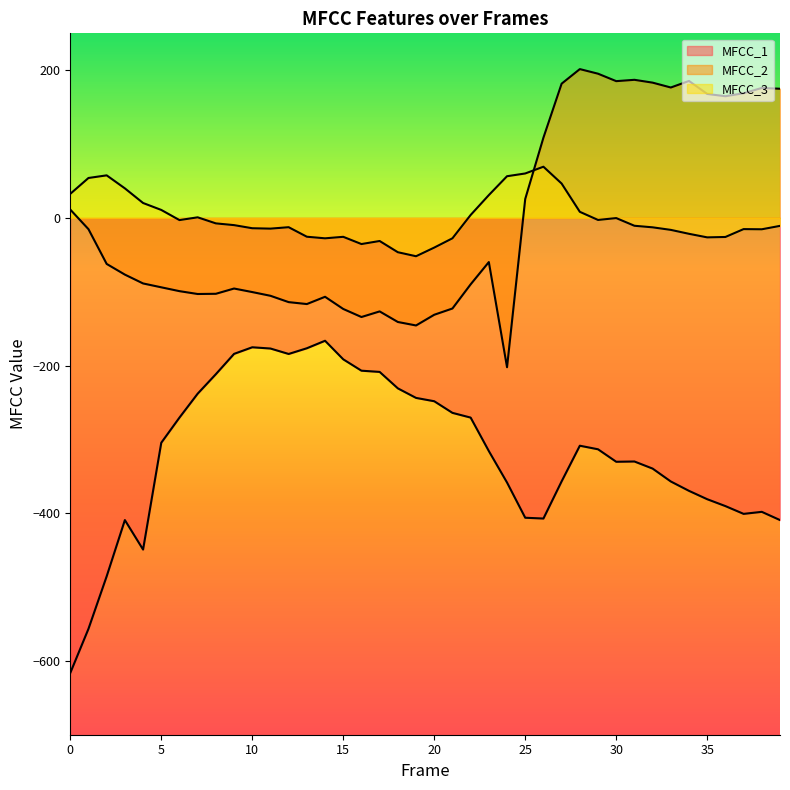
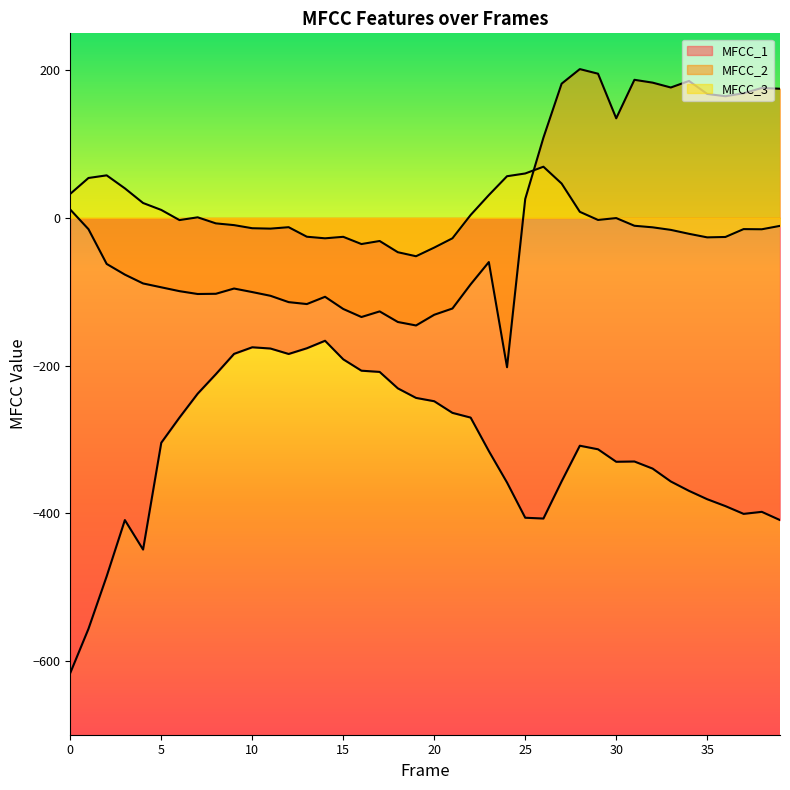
  {
    "MFCC_2": {
-     "30": 190
+     "30": 130
    }
  }
